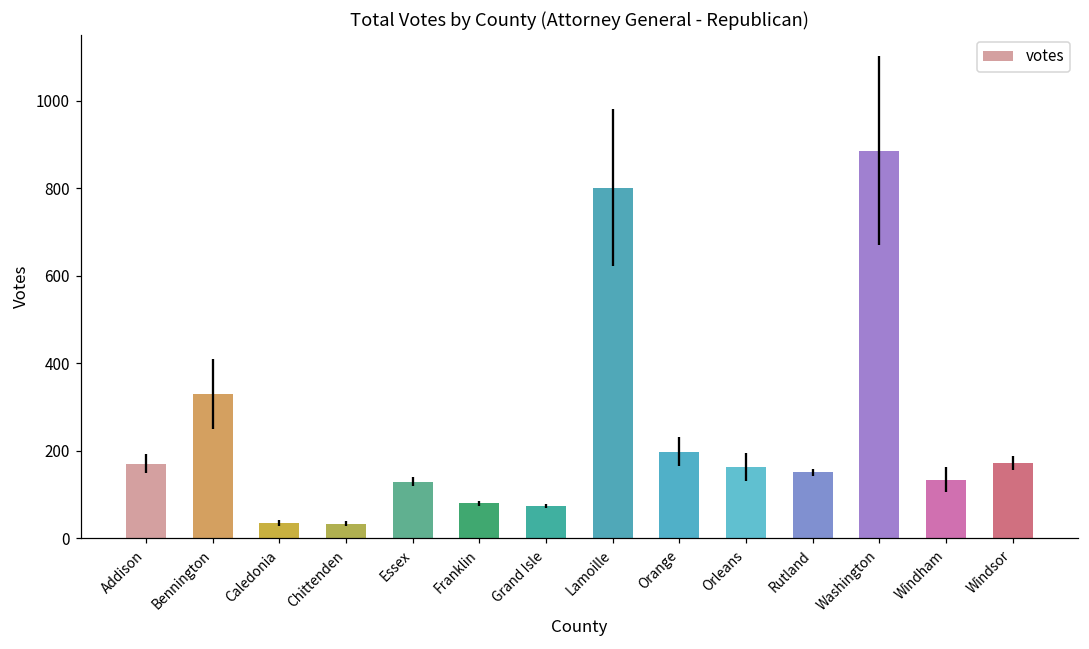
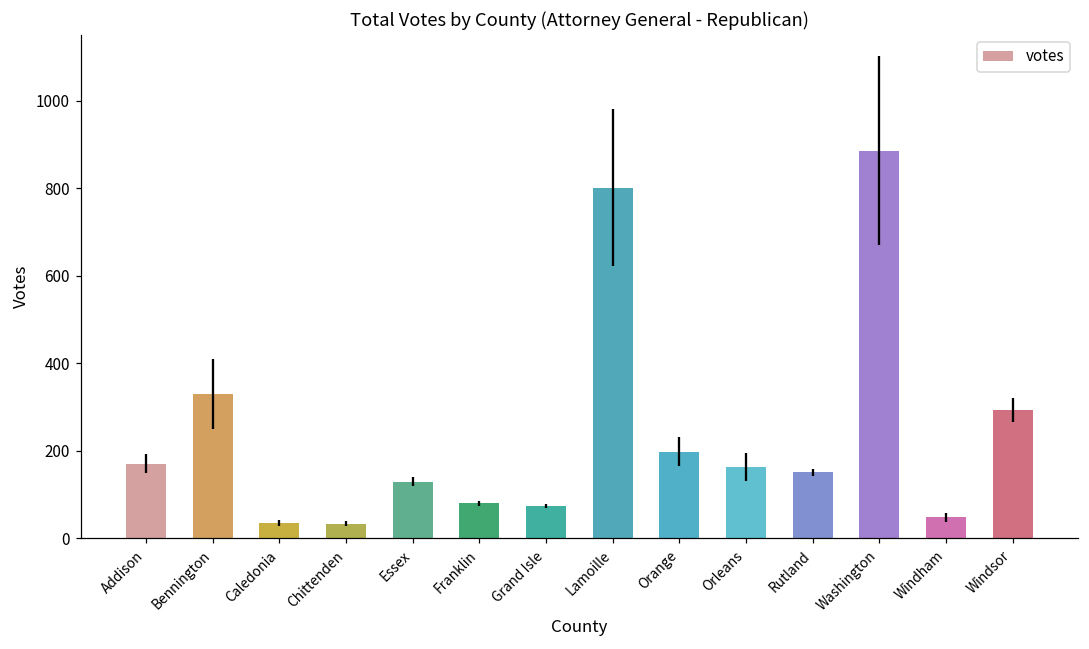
  {
    "Addison": 170,
    "Bennington": 330,
    "Caledonia": 40,
    "Chittenden": 30,
    "Essex": 130,
    "Franklin": 80,
    "Grand Isle": 70,
    "Lamoille": 800,
    "Orange": 200,
    "Orleans": 160,
    "Rutland": 150,
    "Washington": 890,
-   "Windham": 130,
-   "Windsor": 170
+   "Windham": 50,
+   "Windsor": 290
  }
